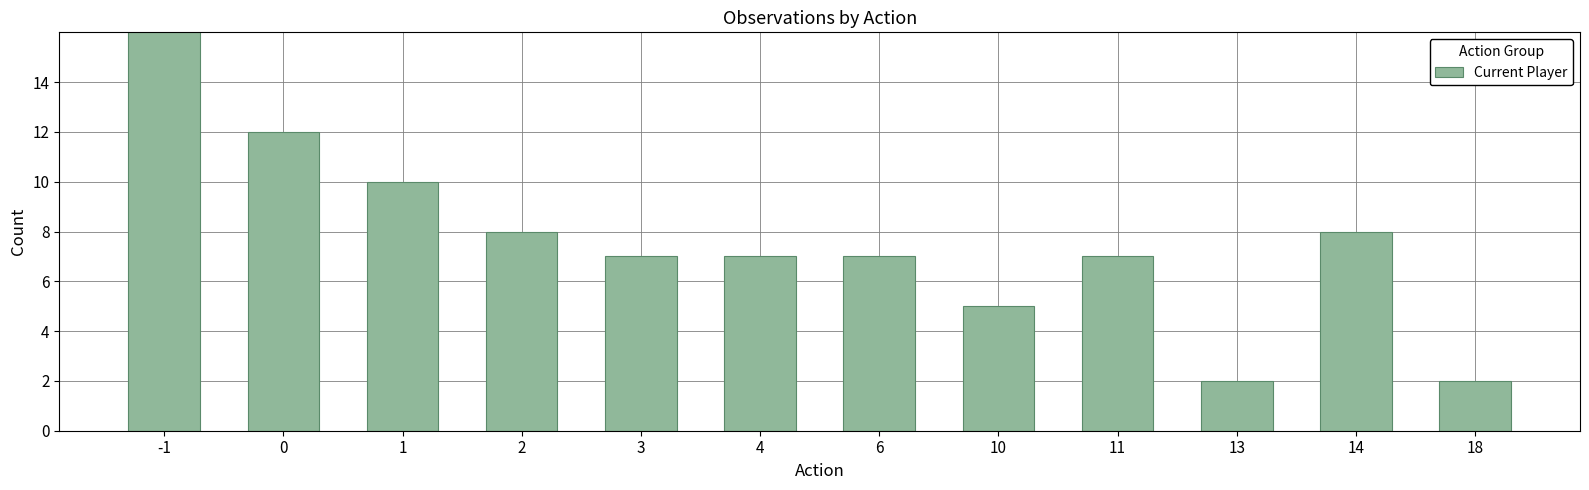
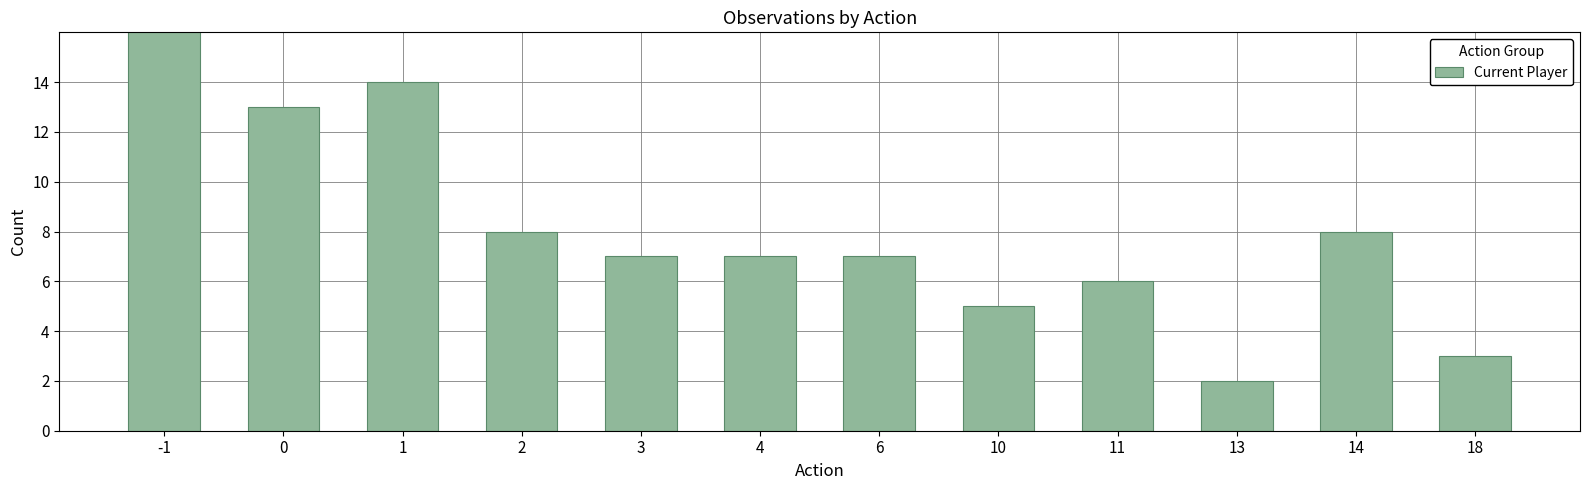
  {
-   "0": 12,
-   "1": 10,
+   "0": 13,
+   "1": 14,
    "2": 8,
    "3": 7,
    "4": 7,
    "6": 7,
    "10": 5,
-   "11": 7,
+   "11": 6,
    "13": 2,
    "14": 8,
-   "18": 2
+   "18": 3
  }
